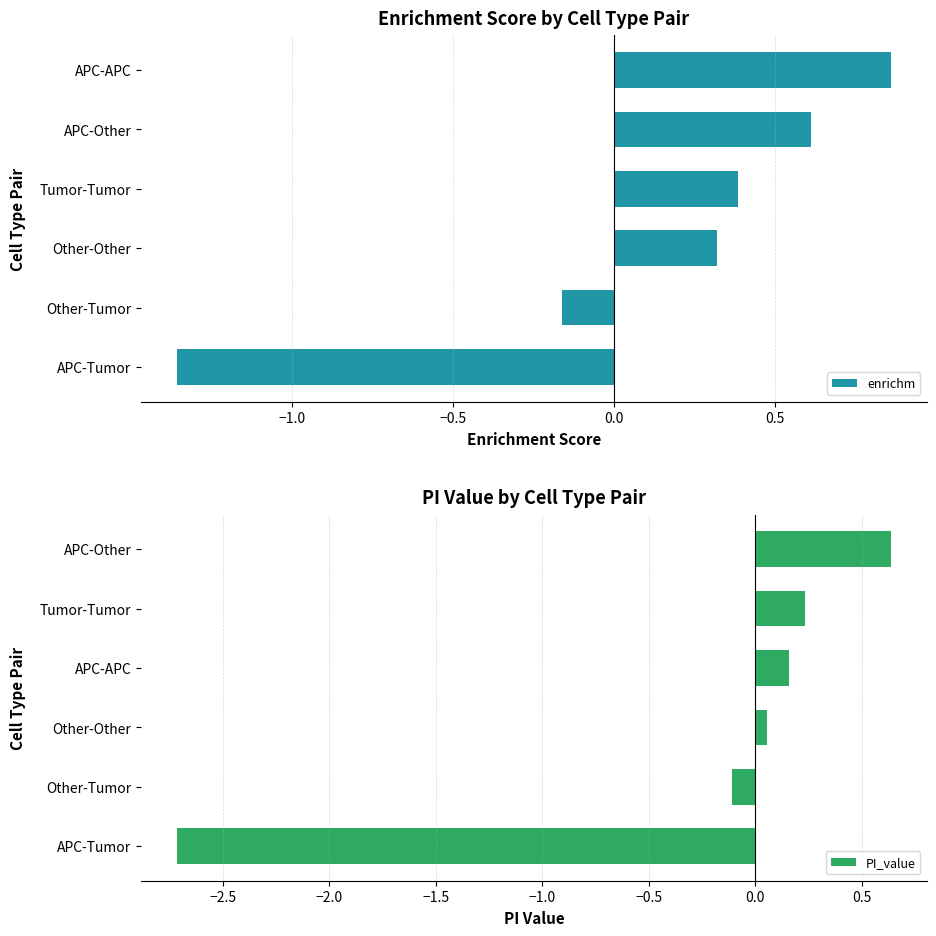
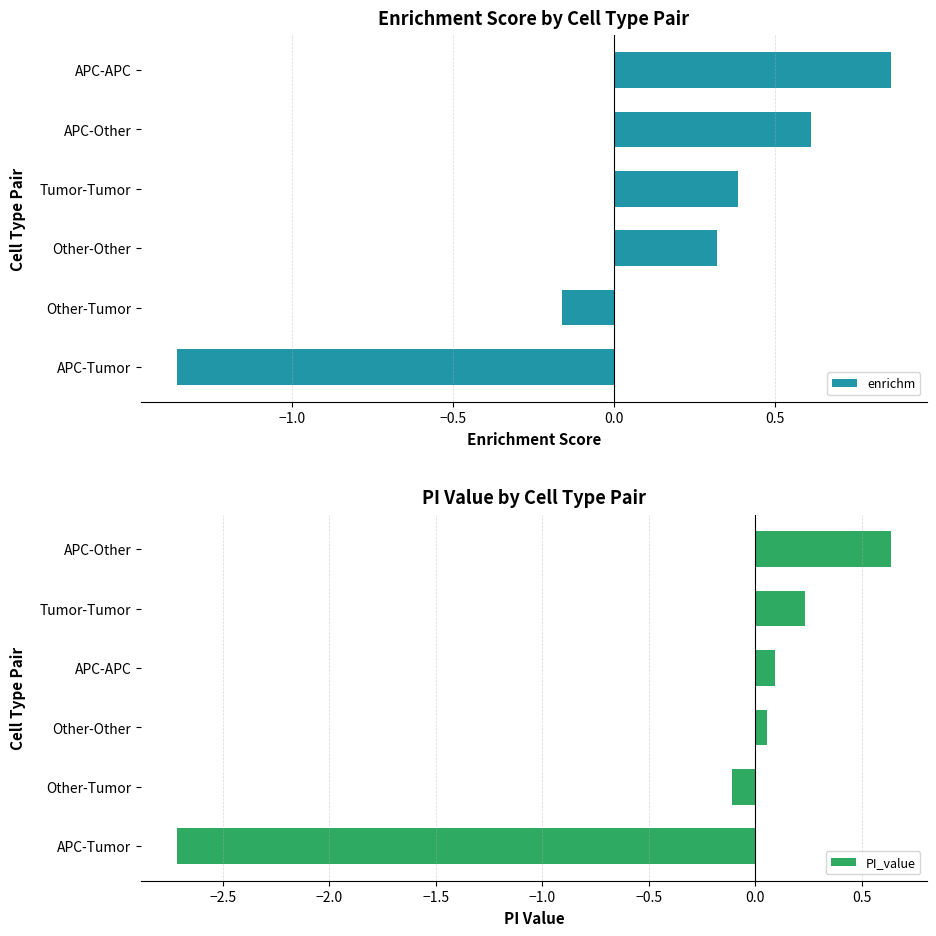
  {
    "Enrichment Score by Cell Type Pair": {
      "APC-APC": 0.86,
      "APC-Other": 0.61,
      "Tumor-Tumor": 0.38,
      "Other-Other": 0.32,
      "Other-Tumor": -0.16,
      "APC-Tumor": -1.36
    },
    "PI Value by Cell Type Pair": {
      "APC-Other": 0.64,
      "Tumor-Tumor": 0.24,
-     "APC-APC": 0.16,
+     "APC-APC": 0.10,
      "Other-Other": 0.05,
      "Other-Tumor": -0.11,
      "APC-Tumor": -2.72
    }
  }
